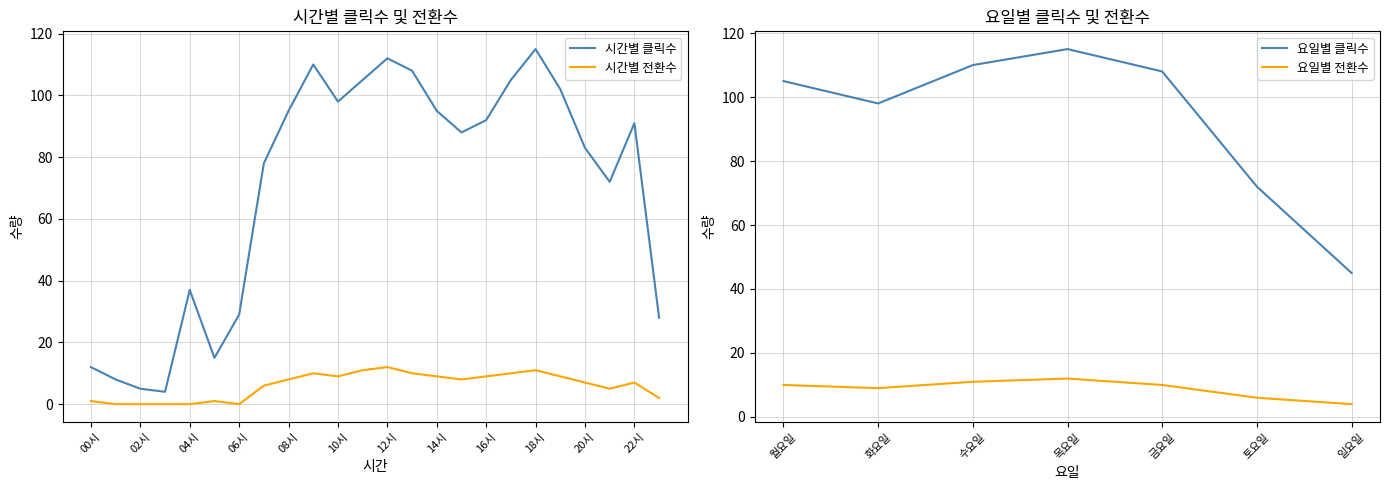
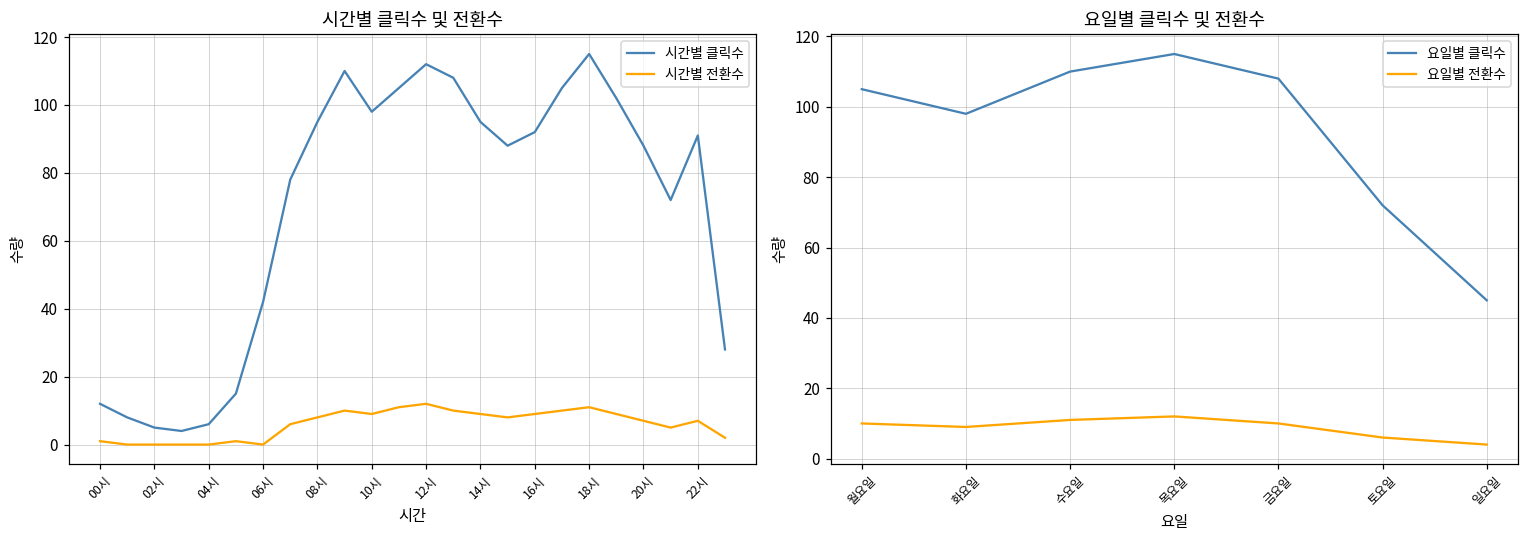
  {
    "시간별 클릭수 및 전환수": {
      "시간별 클릭수": {
        "00시": 12,
        "02시": 5,
-       "04시": 37,
-       "06시": 29,
+       "04시": 6,
+       "06시": 42,
        "08시": 95,
        "10시": 98,
        "12시": 112,
        "14시": 95,
        "16시": 92,
        "18시": 115,
-       "20시": 83,
+       "20시": 88,
        "22시": 91
      },
      "시간별 전환수": {
        "00시": 1,
        "02시": 0,
        "04시": 0,
        "06시": 0,
        "08시": 8,
        "10시": 9,
        "12시": 12,
        "14시": 9,
        "16시": 9,
        "18시": 11,
        "20시": 7,
        "22시": 7
      }
    },
    "요일별 클릭수 및 전환수": {
      "요일별 클릭수": {
        "월요일": 105,
        "화요일": 98,
        "수요일": 110,
        "목요일": 115,
        "금요일": 108,
        "토요일": 72,
        "일요일": 45
      },
      "요일별 전환수": {
        "월요일": 10,
        "화요일": 9,
        "수요일": 11,
        "목요일": 12,
        "금요일": 10,
        "토요일": 6,
        "일요일": 4
      }
    }
  }
